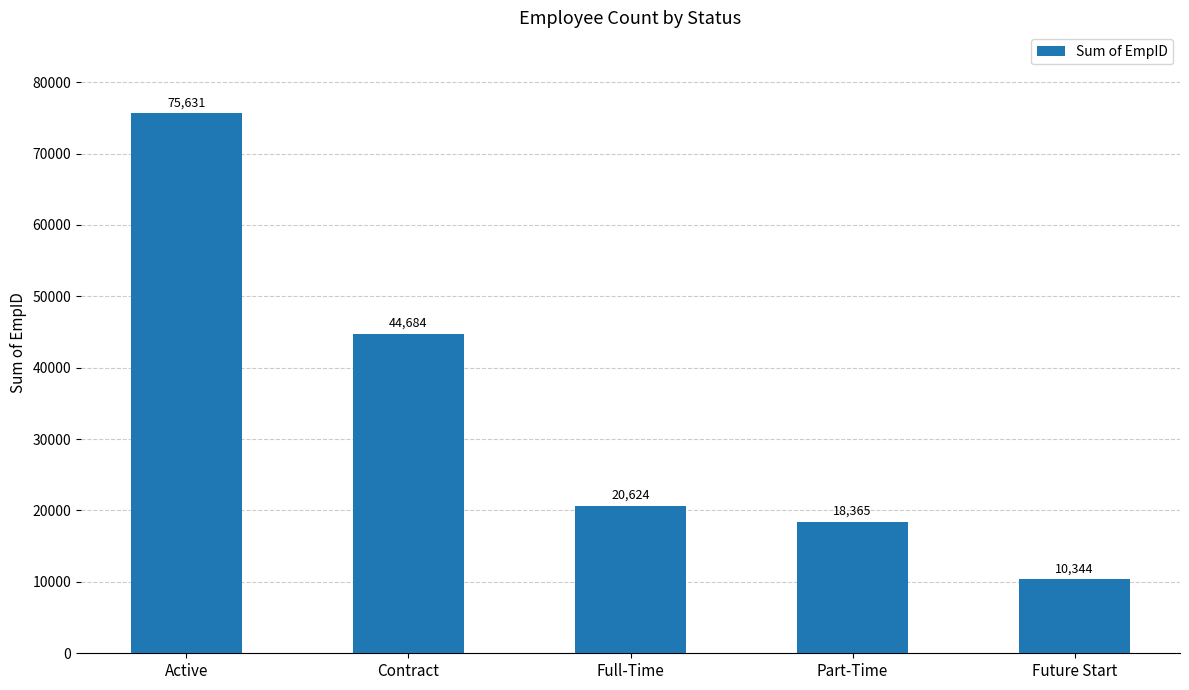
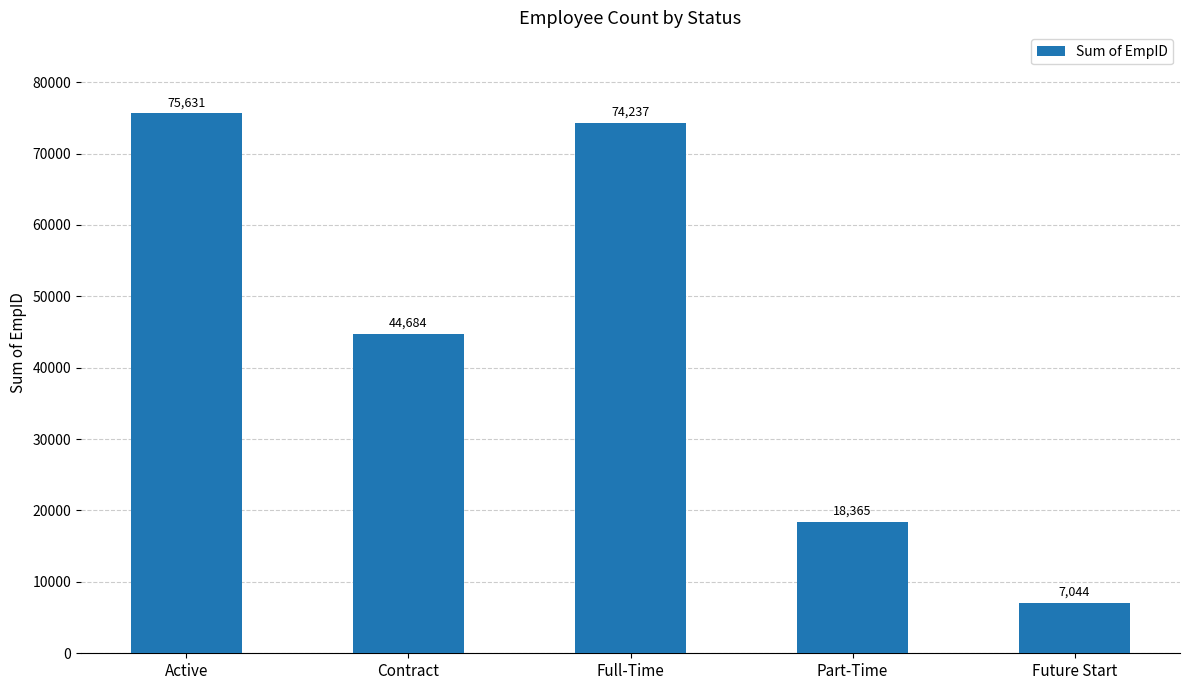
  {
    "Active": "75,631",
    "Contract": "44,684",
-   "Full-Time": "20,624",
+   "Full-Time": "74,237",
    "Part-Time": "18,365",
-   "Future Start": "10,344"
+   "Future Start": "7,044"
  }
